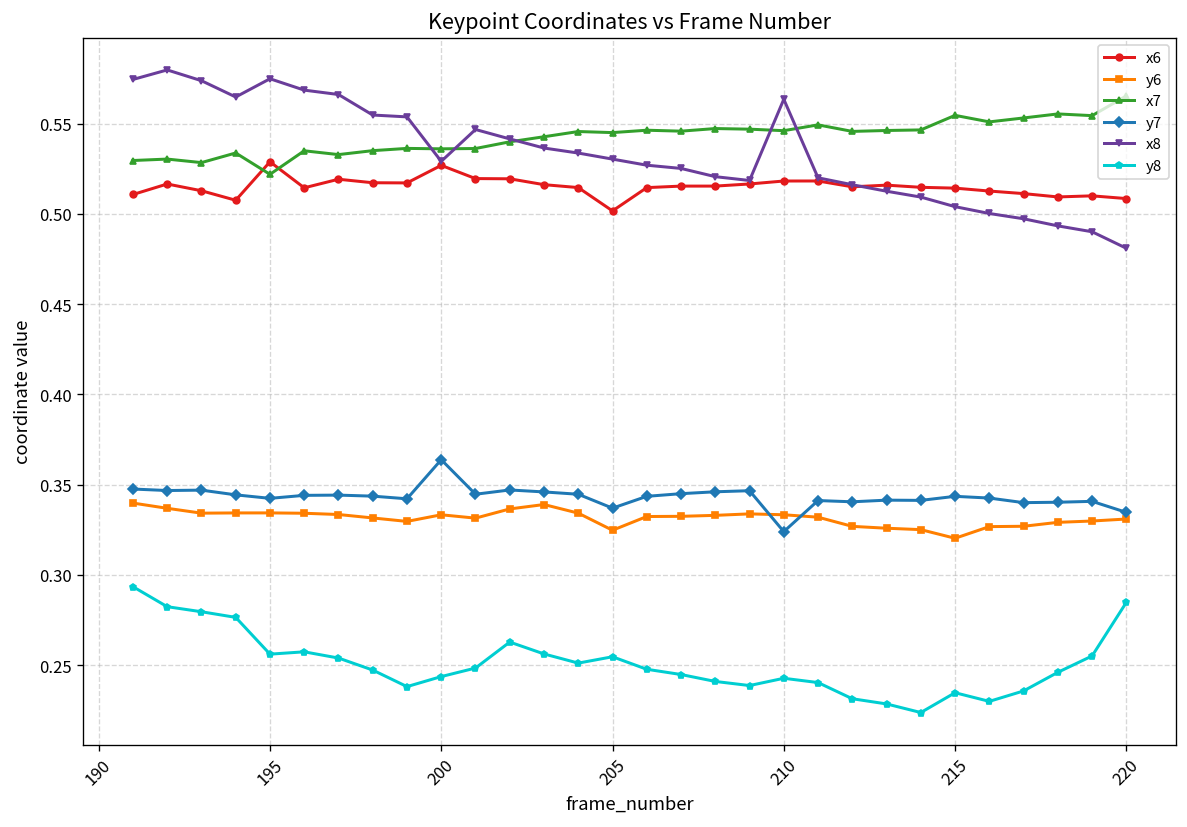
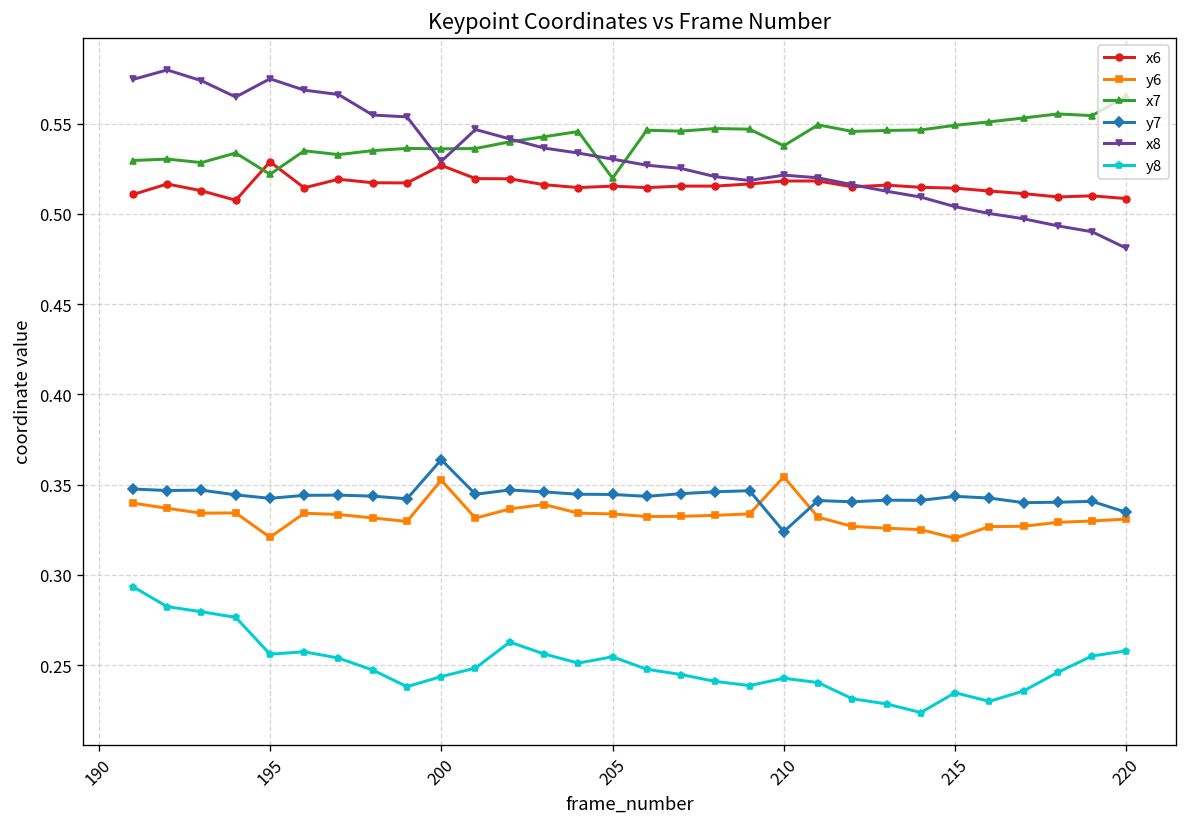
  {
    "x6": {
      "195": 0.529,
      "200": 0.527,
-     "205": 0.502,
+     "205": 0.515,
      "210": 0.518,
      "215": 0.514,
      "220": 0.508
    },
    "y6": {
-     "195": 0.334,
-     "200": 0.333,
-     "205": 0.325,
-     "210": 0.333,
+     "195": 0.321,
+     "200": 0.352,
+     "205": 0.334,
+     "210": 0.354,
      "215": 0.320,
      "220": 0.331
    },
    "x7": {
      "195": 0.522,
      "200": 0.536,
-     "205": 0.545,
-     "210": 0.546,
-     "215": 0.555
+     "205": 0.520,
+     "210": 0.538,
+     "215": 0.549
    },
    "y7": {
      "195": 0.342,
      "200": 0.364,
-     "205": 0.337,
+     "205": 0.345,
      "210": 0.324,
      "215": 0.343,
      "220": 0.335
    },
    "x8": {
      "195": 0.575,
      "200": 0.529,
      "205": 0.530,
-     "210": 0.563,
+     "210": 0.521,
      "215": 0.504,
      "220": 0.481
    },
    "y8": {
      "195": 0.256,
      "200": 0.244,
      "205": 0.255,
      "210": 0.243,
      "215": 0.235,
-     "220": 0.285
+     "220": 0.258
    }
  }
